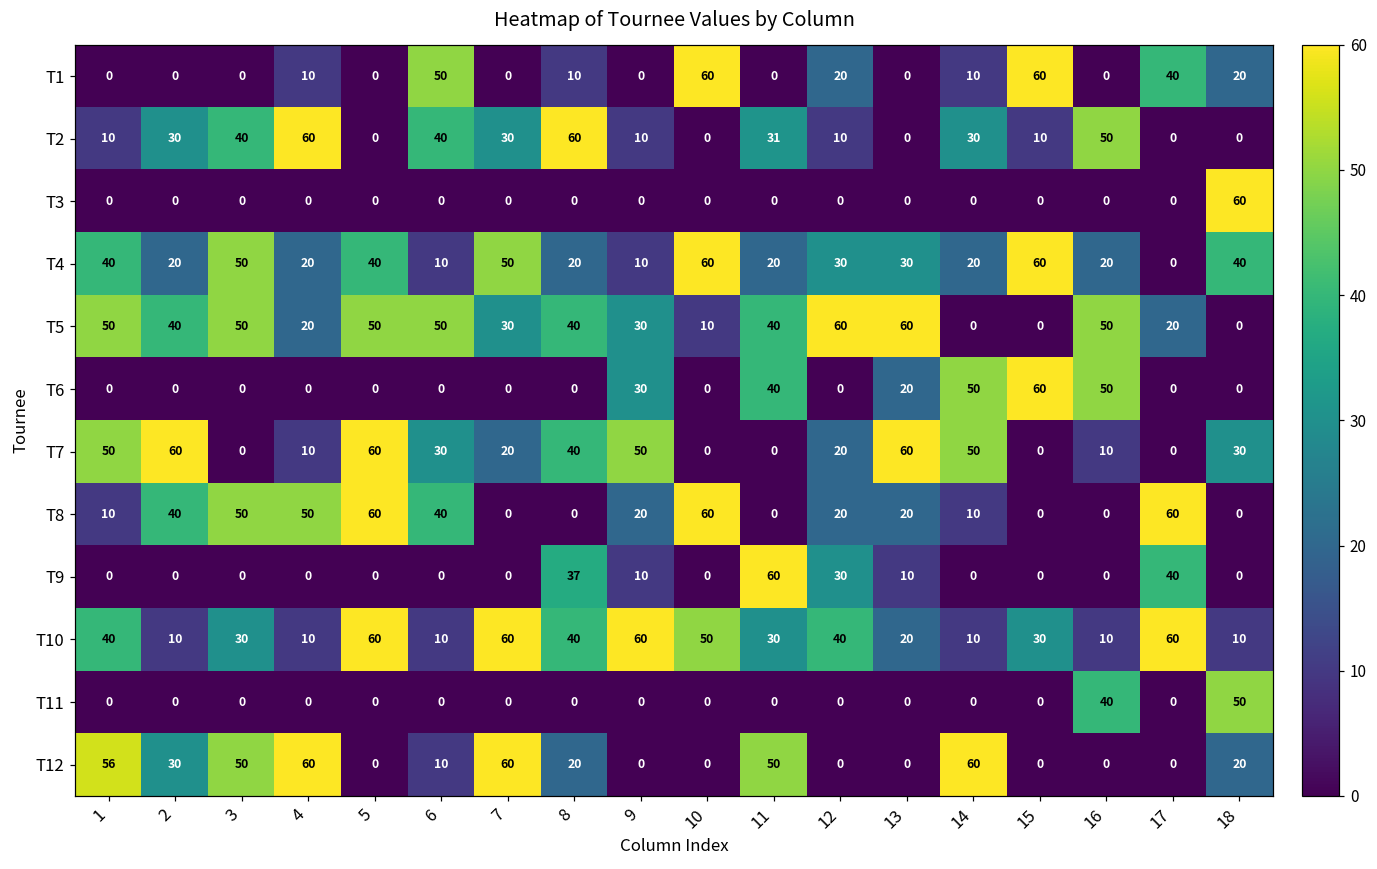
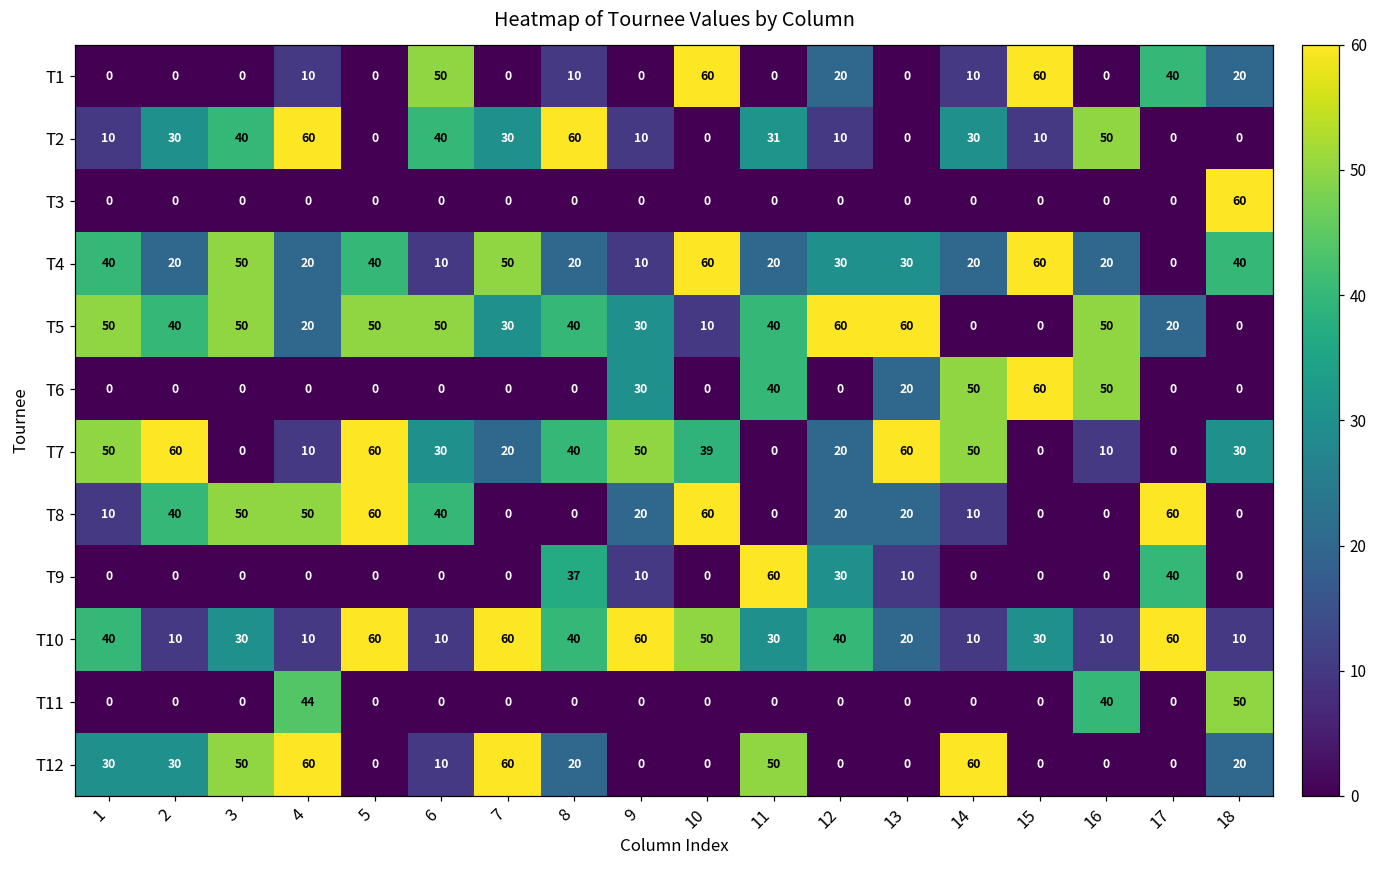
  {
    "T7": {
      "1": 50,
      "2": 60,
      "3": 0,
      "4": 10,
      "5": 60,
      "6": 30,
      "7": 20,
      "8": 40,
      "9": 50,
-     "10": 0,
+     "10": 39,
      "11": 0,
      "12": 20,
      "13": 60,
      "14": 50,
      "15": 0,
      "16": 10,
      "17": 0,
      "18": 30
    },
    "T11": {
      "1": 0,
      "2": 0,
      "3": 0,
-     "4": 0,
+     "4": 44,
      "5": 0,
      "6": 0,
      "7": 0,
      "8": 0,
      "9": 0,
      "10": 0,
      "11": 0,
      "12": 0,
      "13": 0,
      "14": 0,
      "15": 0,
      "16": 40,
      "17": 0,
      "18": 50
    },
    "T12": {
-     "1": 56,
+     "1": 30,
      "2": 30,
      "3": 50,
      "4": 60,
      "5": 0,
      "6": 10,
      "7": 60,
      "8": 20,
      "9": 0,
      "10": 0,
      "11": 50,
      "12": 0,
      "13": 0,
      "14": 60,
      "15": 0,
      "16": 0,
      "17": 0,
      "18": 20
    }
  }
